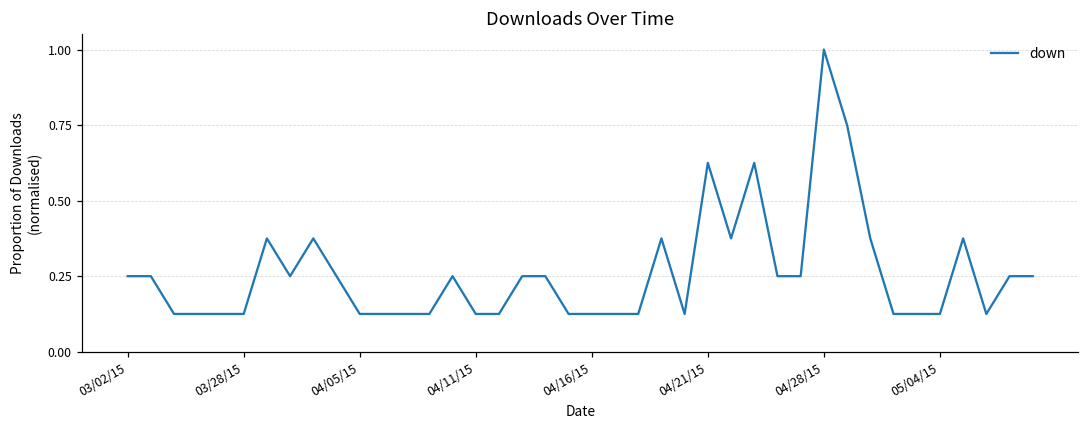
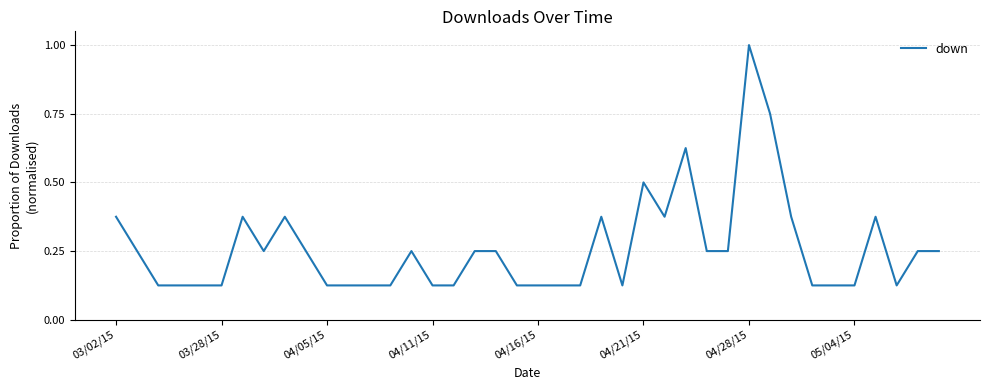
  {
-   "03/02/15": 0.25,
+   "03/02/15": 0.38,
    "03/28/15": 0.13,
    "04/05/15": 0.13,
    "04/11/15": 0.13,
    "04/16/15": 0.13,
-   "04/21/15": 0.63,
+   "04/21/15": 0.50,
    "04/28/15": 1.00,
    "05/04/15": 0.13
  }
